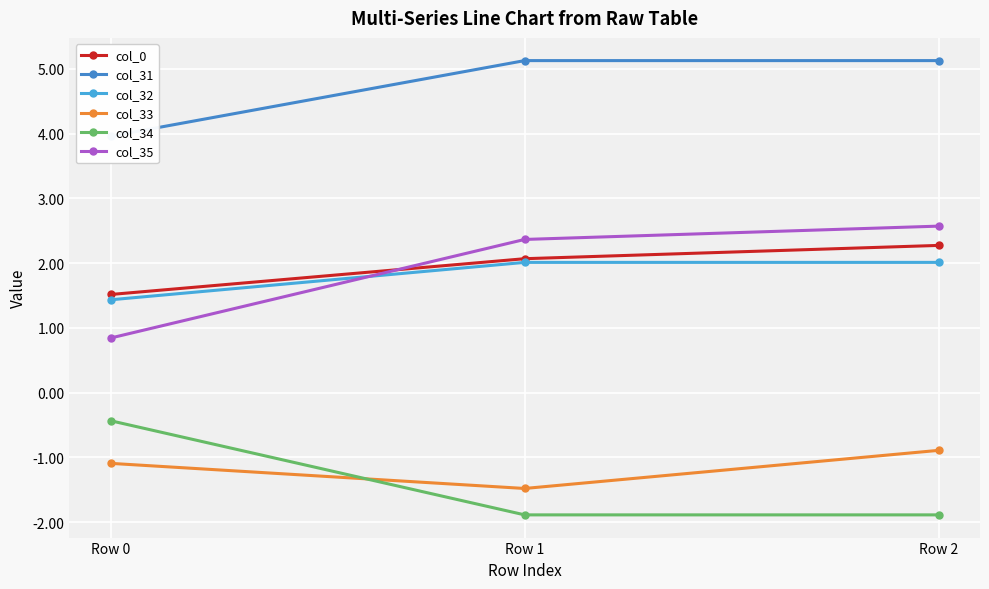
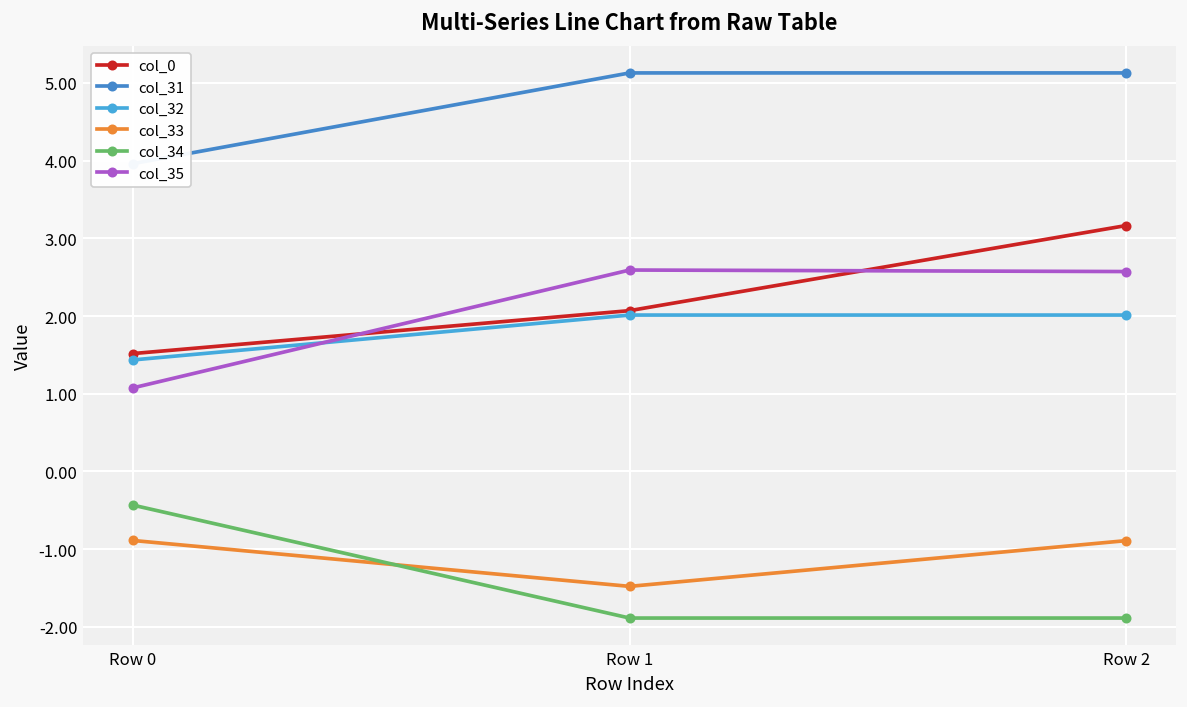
  {
    "col_0": {
      "Row 0": 1.5,
      "Row 1": 2.1,
-     "Row 2": 2.3
+     "Row 2": 3.2
    },
    "col_33": {
-     "Row 0": -1.1,
+     "Row 0": -0.9,
      "Row 1": -1.5,
      "Row 2": -0.9
    },
    "col_34": {
      "Row 0": -0.4,
      "Row 1": -1.9,
      "Row 2": -1.9
    },
    "col_35": {
-     "Row 0": 0.8,
-     "Row 1": 2.4,
+     "Row 0": 1.1,
+     "Row 1": 2.6,
      "Row 2": 2.6
    }
  }
